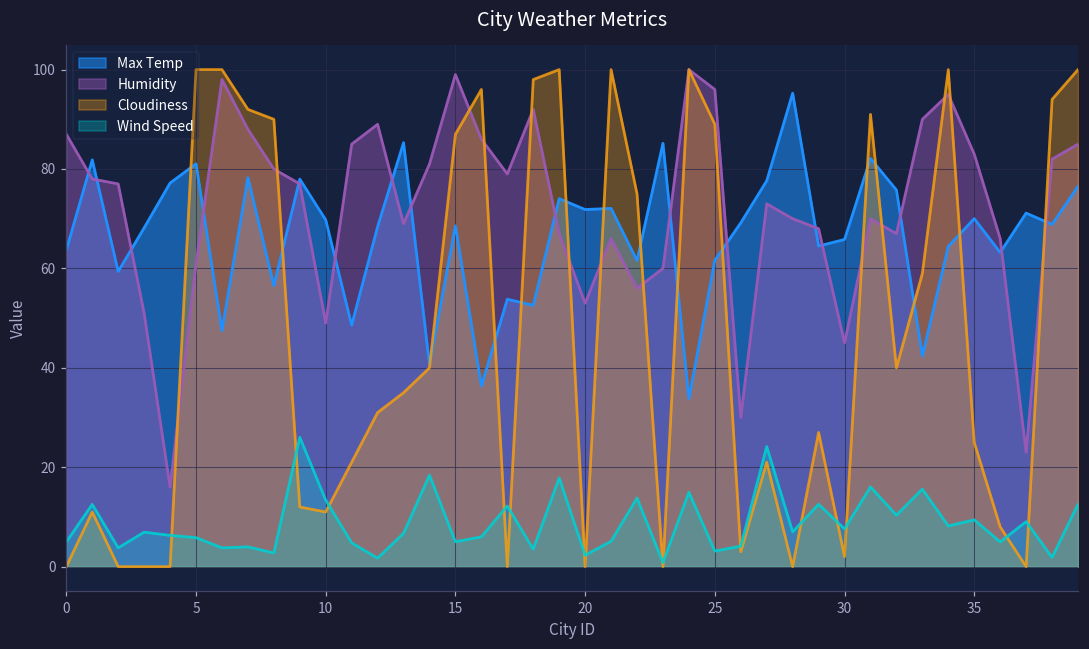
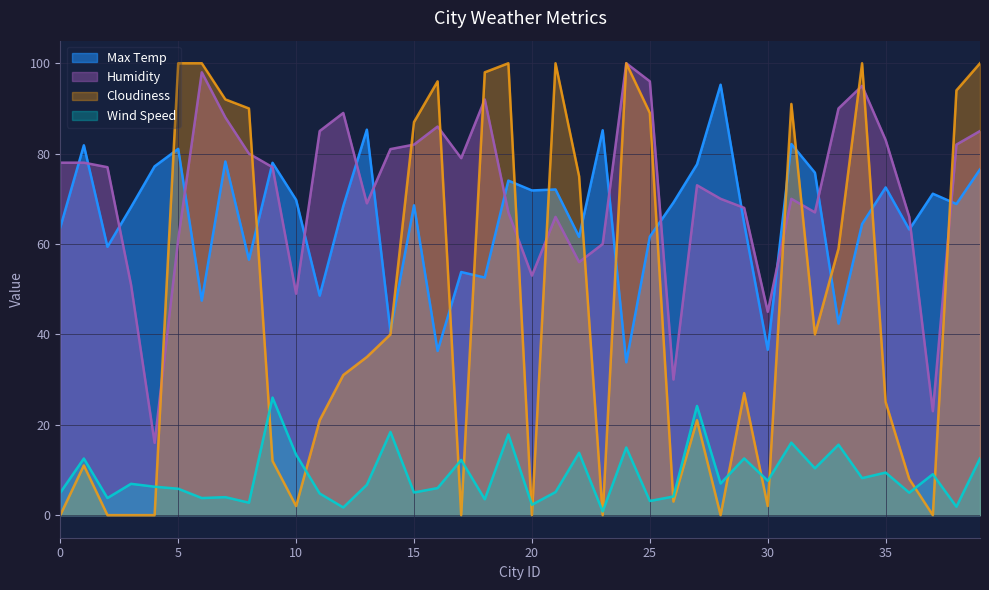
  {
    "Max Temp": {
      "0": 64,
      "5": 81,
      "10": 70,
      "15": 69,
      "20": 72,
      "25": 62,
-     "30": 66,
-     "35": 70
+     "30": 37,
+     "35": 73
    },
    "Humidity": {
-     "0": 87,
+     "0": 78,
      "5": 61,
      "10": 49,
-     "15": 99,
+     "15": 82,
      "20": 53,
      "25": 96,
      "30": 45,
      "35": 83
    },
    "Cloudiness": {
      "0": 0,
-     "10": 11,
+     "10": 2,
      "15": 87,
      "20": 0,
      "25": 89,
      "30": 2,
      "35": 25
    },
    "Wind Speed": {
      "0": 5,
      "5": 6,
      "10": 13,
      "15": 5,
      "20": 2,
      "25": 3,
      "30": 8,
      "35": 9
    }
  }
